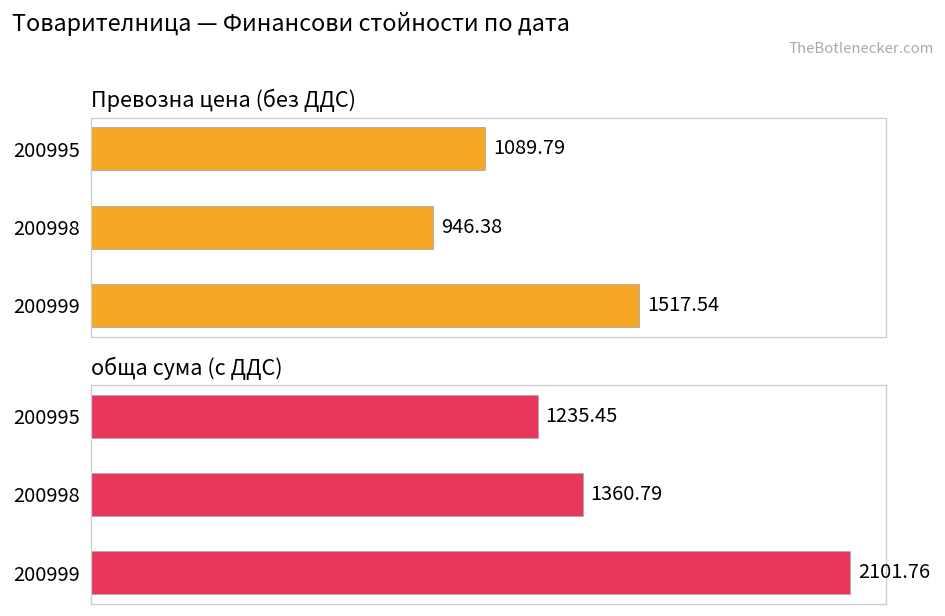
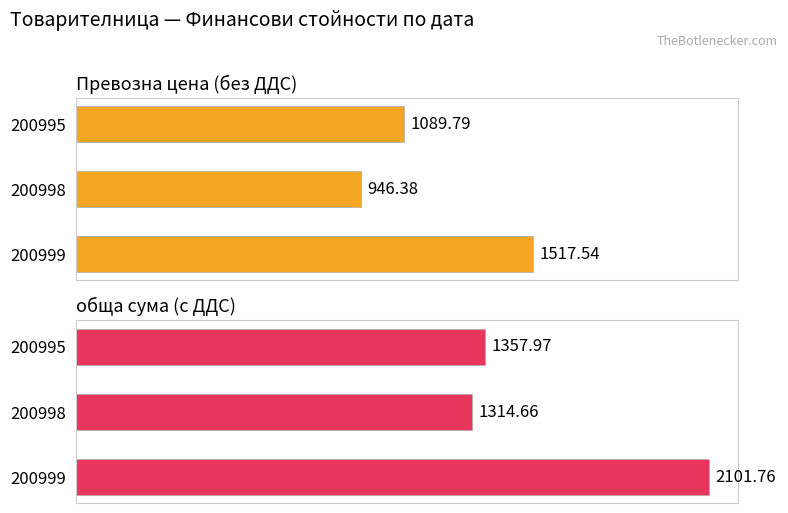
  {
    "Превозна цена (без ДДС)": {
      "200995": 1089.79,
      "200998": 946.38,
      "200999": 1517.54
    },
    "обща сума (с ДДС)": {
-     "200995": 1235.45,
-     "200998": 1360.79,
+     "200995": 1357.97,
+     "200998": 1314.66,
      "200999": 2101.76
    }
  }
